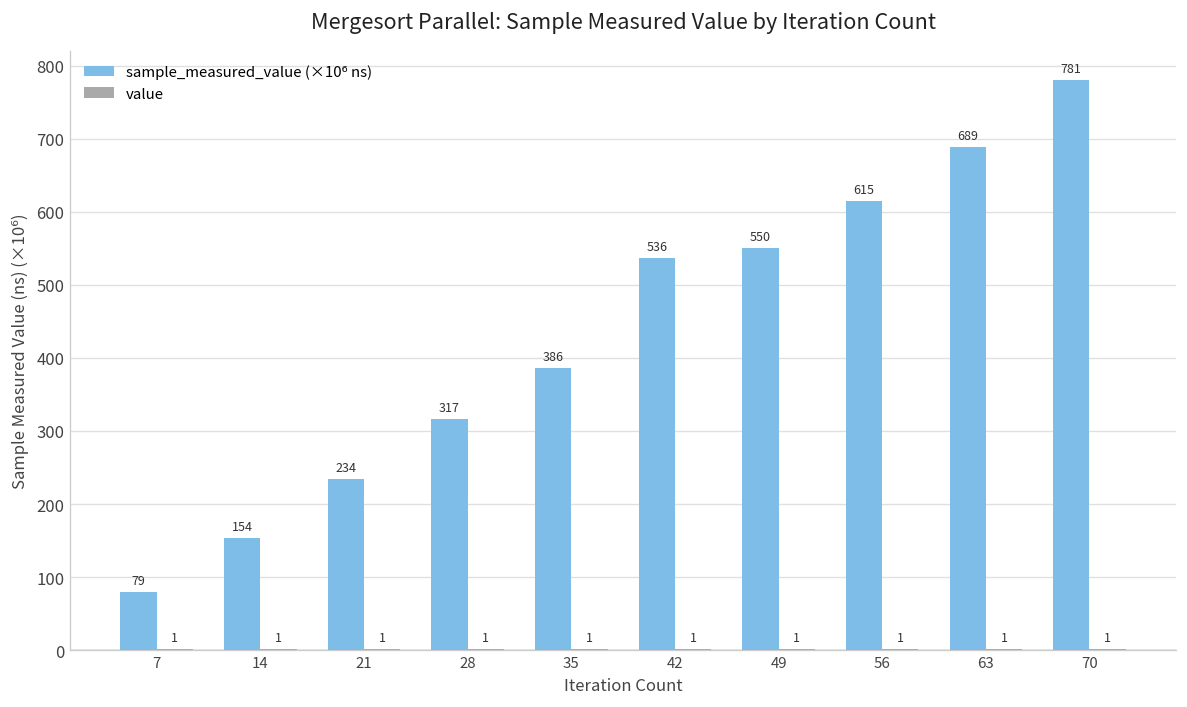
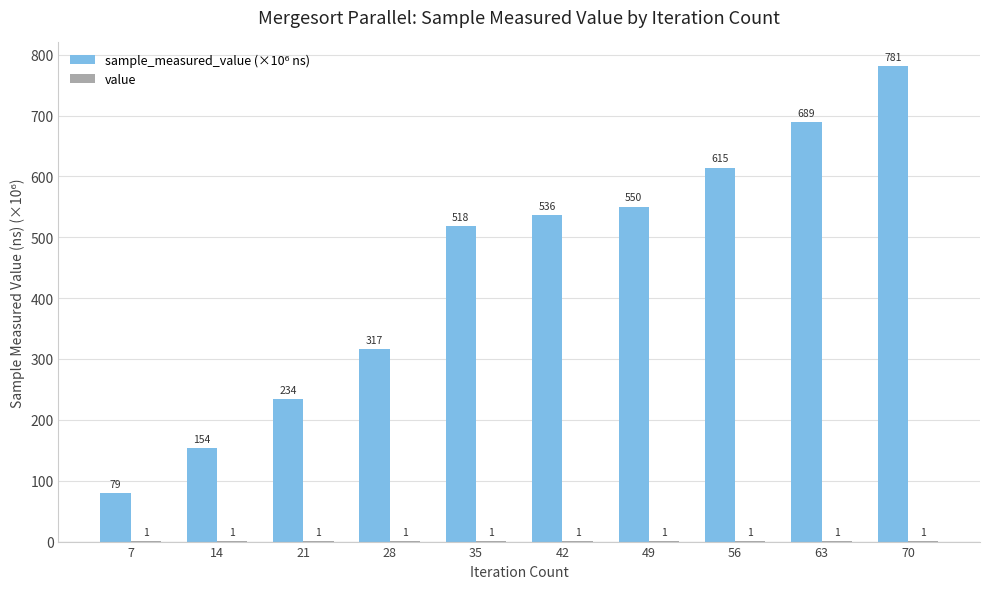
  {
    "sample_measured_value (×10⁶ ns)": {
      "7": 79,
      "14": 154,
      "21": 234,
      "28": 317,
-     "35": 386,
+     "35": 518,
      "42": 536,
      "49": 550,
      "56": 615,
      "63": 689,
      "70": 781
    },
    "value": {
      "7": 1,
      "14": 1,
      "21": 1,
      "28": 1,
      "35": 1,
      "42": 1,
      "49": 1,
      "56": 1,
      "63": 1,
      "70": 1
    }
  }
